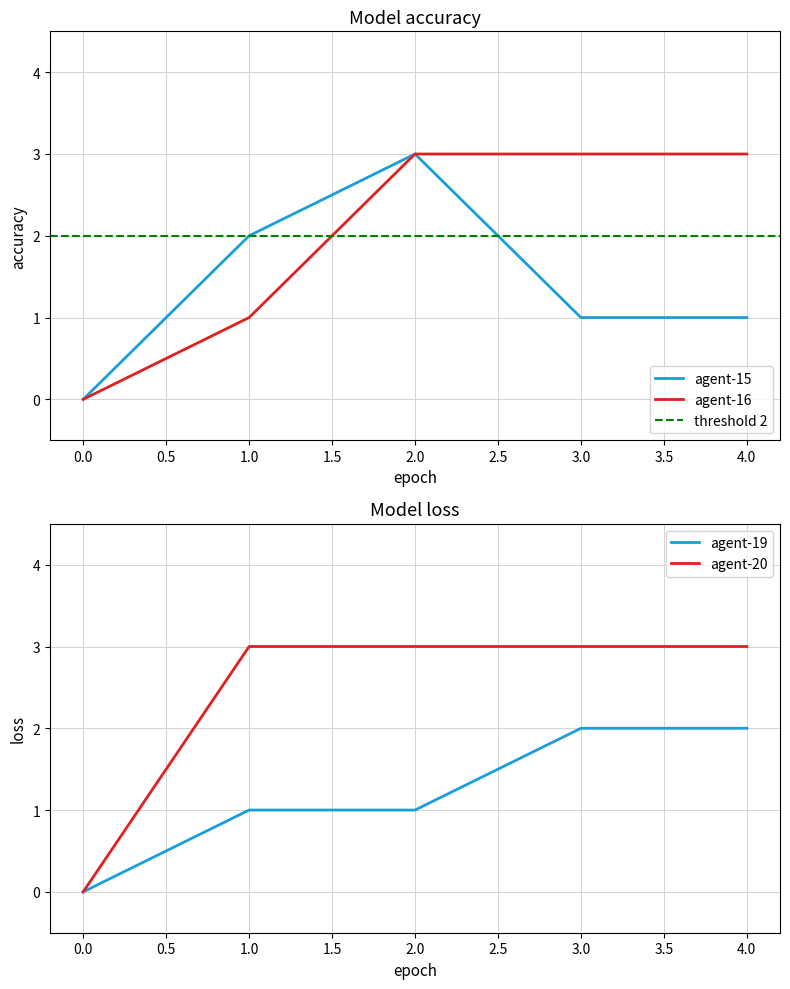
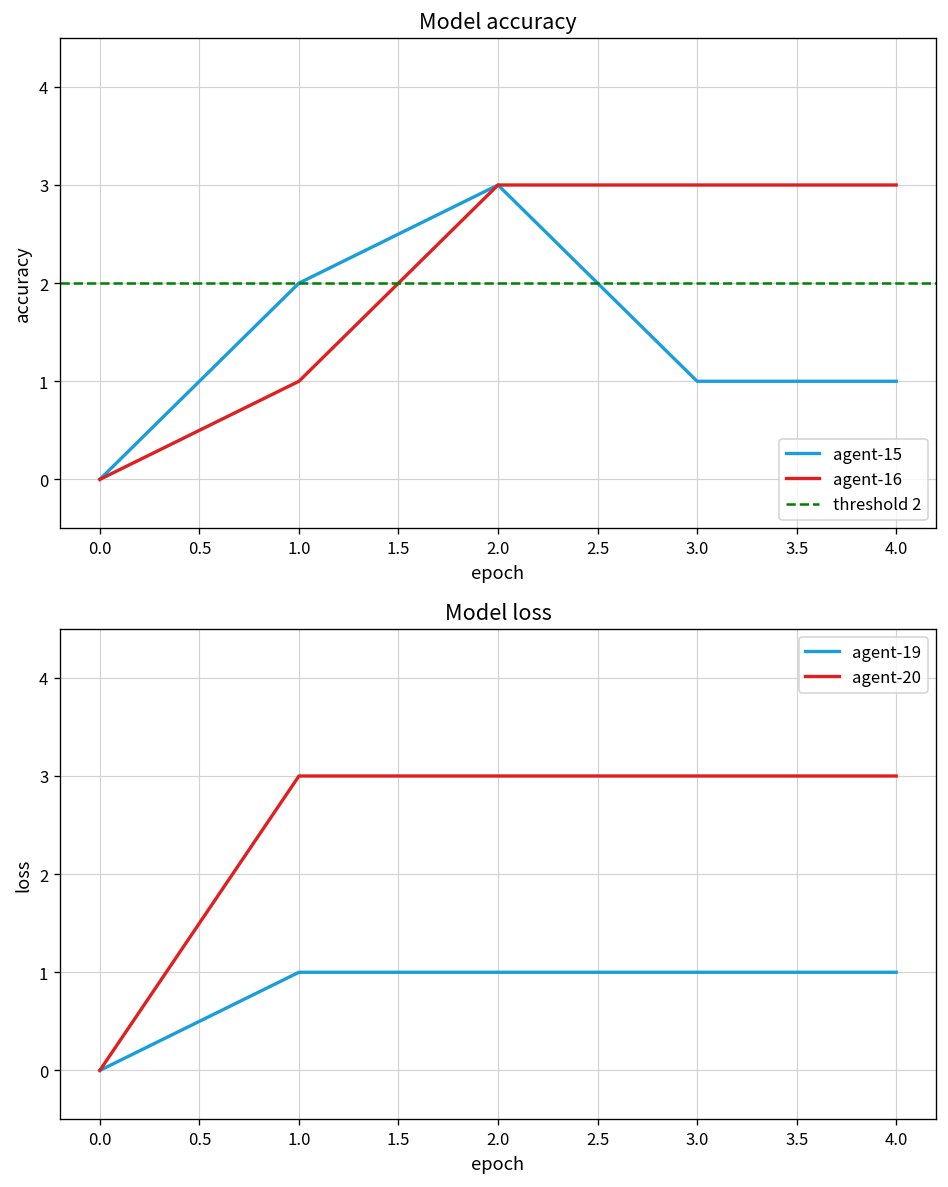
  {
    "Model accuracy": {
      "agent-15": {
        "1.0": 2.0,
        "3.0": 1.0,
        "4.0": 1.0
      },
      "agent-16": {
        "1.0": 1.0,
        "3.0": 3.0,
        "4.0": 3.0
      }
    },
    "Model loss": {
      "agent-19": {
        "1.0": 1,
        "2.0": 1,
-       "3.0": 2,
-       "4.0": 2
+       "3.0": 1,
+       "4.0": 1
      },
      "agent-20": {
        "1.0": 3,
        "2.0": 3,
        "3.0": 3,
        "4.0": 3
      }
    }
  }
